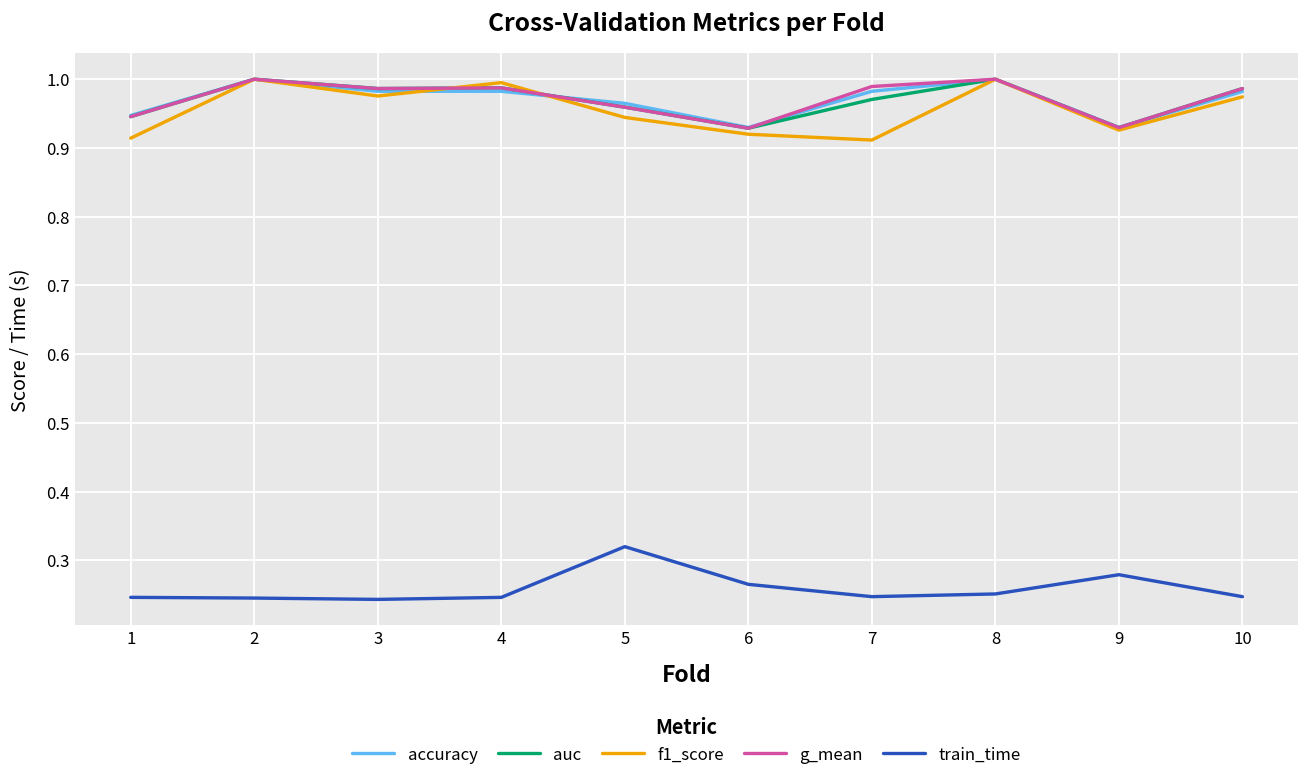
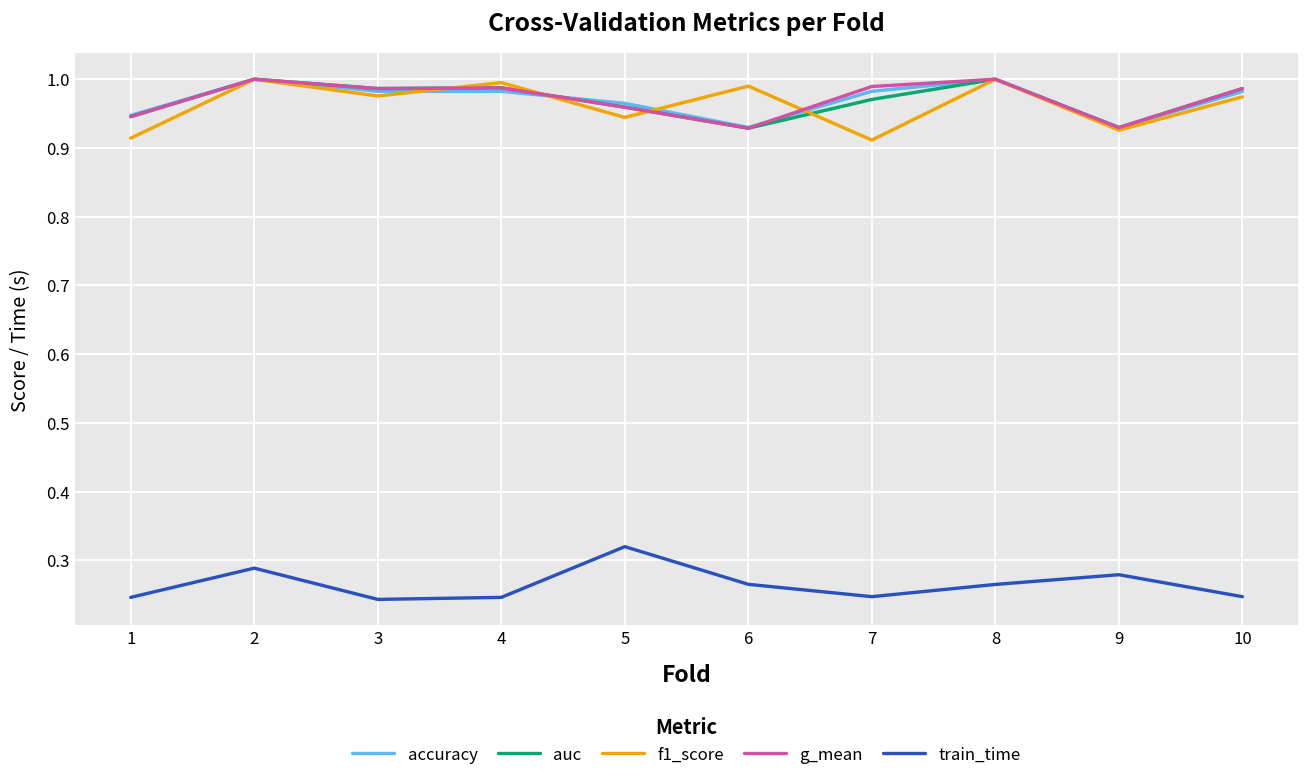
  {
    "accuracy": {
      "4": 0.98,
      "5": 0.96,
      "7": 0.98,
      "10": 0.98
    },
    "auc": {
      "7": 0.97
    },
    "f1_score": {
      "1": 0.91,
      "3": 0.98,
      "4": 1.00,
      "5": 0.94,
-     "6": 0.92,
+     "6": 0.99,
      "7": 0.91,
      "10": 0.97
    },
    "g_mean": {
      "7": 0.99
    },
    "train_time": {
      "1": 0.25,
-     "2": 0.25,
+     "2": 0.29,
      "3": 0.24,
      "4": 0.25,
      "5": 0.32,
      "6": 0.27,
      "7": 0.25,
-     "8": 0.25,
+     "8": 0.27,
      "9": 0.28,
      "10": 0.25
    }
  }
